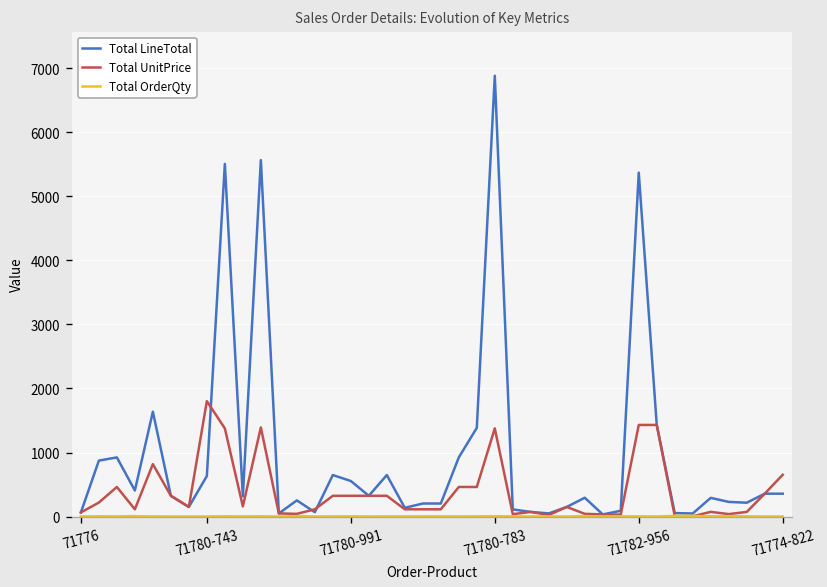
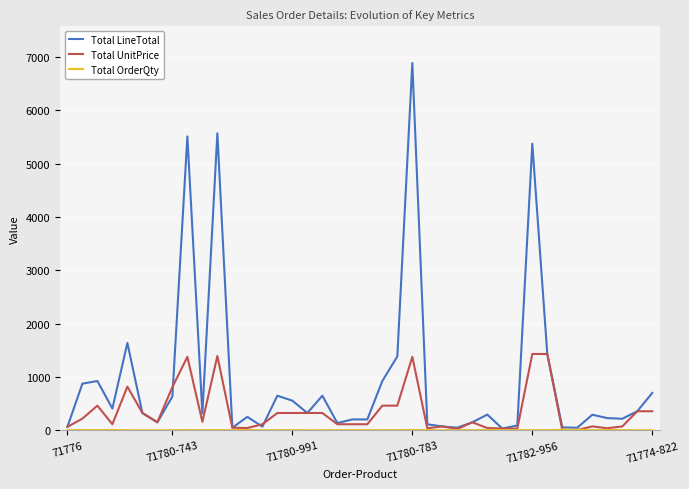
  {
    "Total LineTotal": {
      "71780-743": 600,
      "71780-991": 600,
      "71780-783": 6900,
      "71782-956": 5400,
-     "71774-822": 400
+     "71774-822": 700
    },
    "Total UnitPrice": {
-     "71780-743": 1800,
+     "71780-743": 800,
      "71780-991": 300,
      "71780-783": 1400,
      "71782-956": 1400,
-     "71774-822": 700
+     "71774-822": 400
    },
    "Total OrderQty": {
      "71776": 0,
      "71780-743": 0,
      "71780-991": 0,
      "71780-783": 0,
      "71782-956": 0,
      "71774-822": 0
    }
  }
